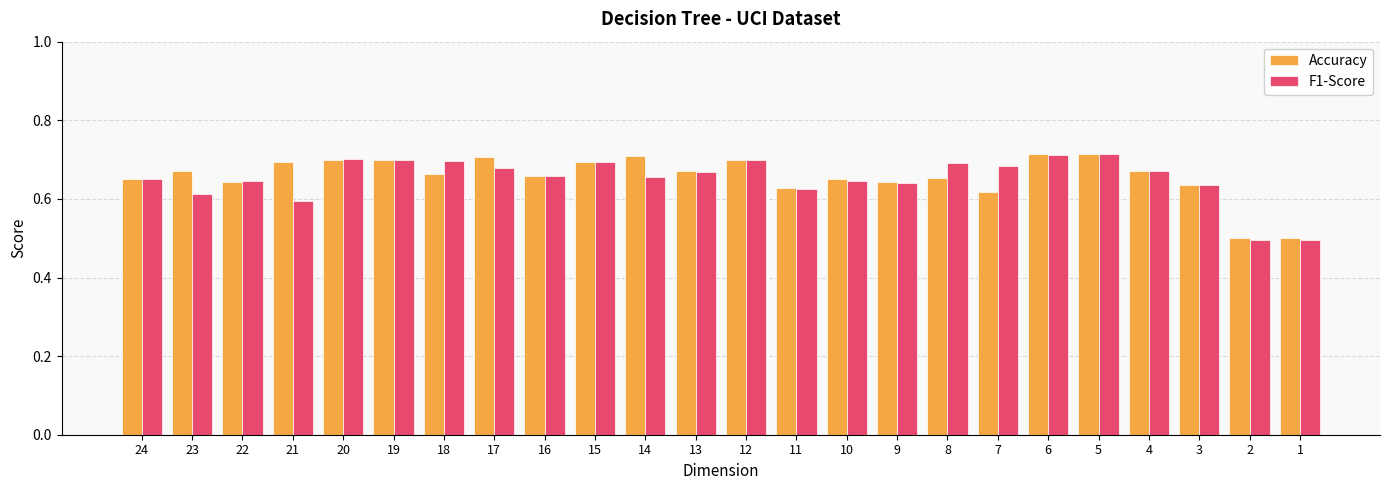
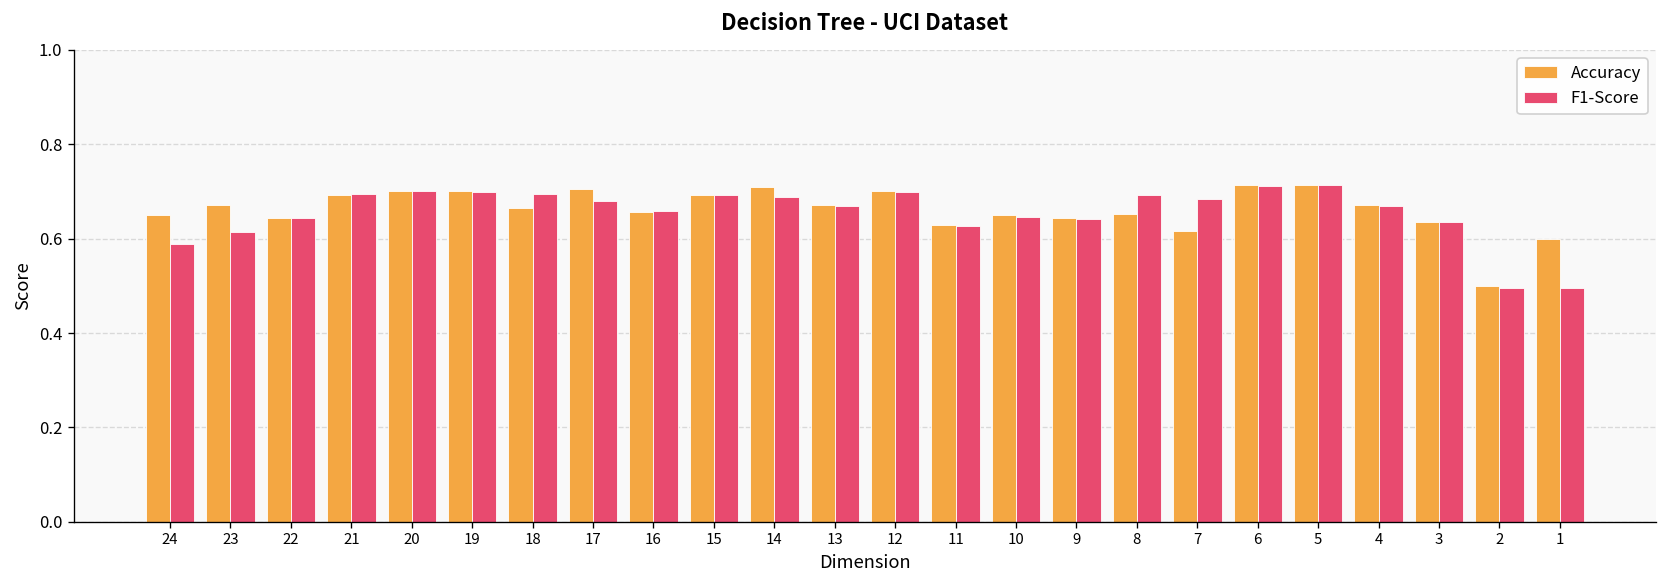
  {
    "Accuracy": {
      "24": 0.65,
      "23": 0.67,
      "22": 0.64,
      "21": 0.69,
      "20": 0.7,
      "19": 0.7,
      "18": 0.66,
      "17": 0.7,
      "16": 0.66,
      "15": 0.69,
      "14": 0.71,
      "13": 0.67,
      "12": 0.7,
      "11": 0.63,
      "10": 0.65,
      "9": 0.64,
      "8": 0.65,
      "7": 0.62,
      "6": 0.71,
      "5": 0.71,
      "4": 0.67,
      "3": 0.64,
      "2": 0.5,
-     "1": 0.5
+     "1": 0.6
    },
    "F1-Score": {
-     "24": 0.65,
+     "24": 0.59,
      "23": 0.61,
      "22": 0.64,
-     "21": 0.59,
+     "21": 0.69,
      "20": 0.70,
      "19": 0.70,
      "18": 0.70,
      "17": 0.68,
      "16": 0.66,
      "15": 0.69,
-     "14": 0.66,
+     "14": 0.69,
      "13": 0.67,
      "12": 0.70,
      "11": 0.63,
      "10": 0.65,
      "9": 0.64,
      "8": 0.69,
      "7": 0.68,
      "6": 0.71,
      "5": 0.71,
      "4": 0.67,
      "3": 0.64,
      "2": 0.50,
      "1": 0.49
    }
  }
